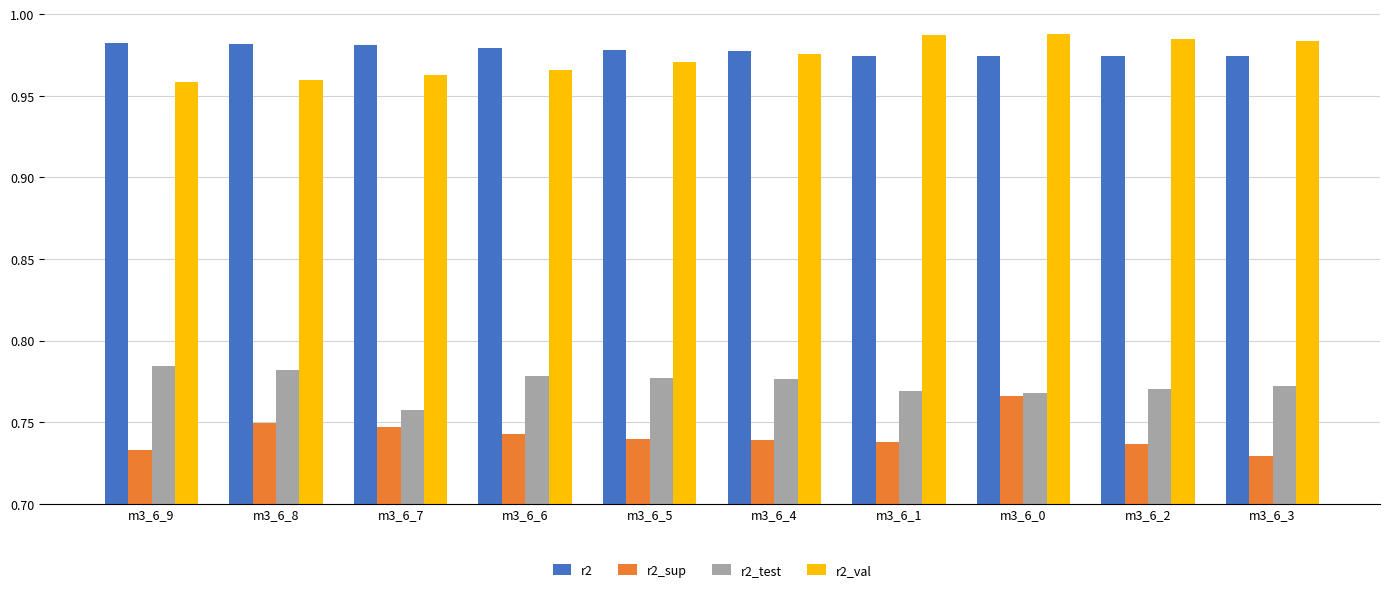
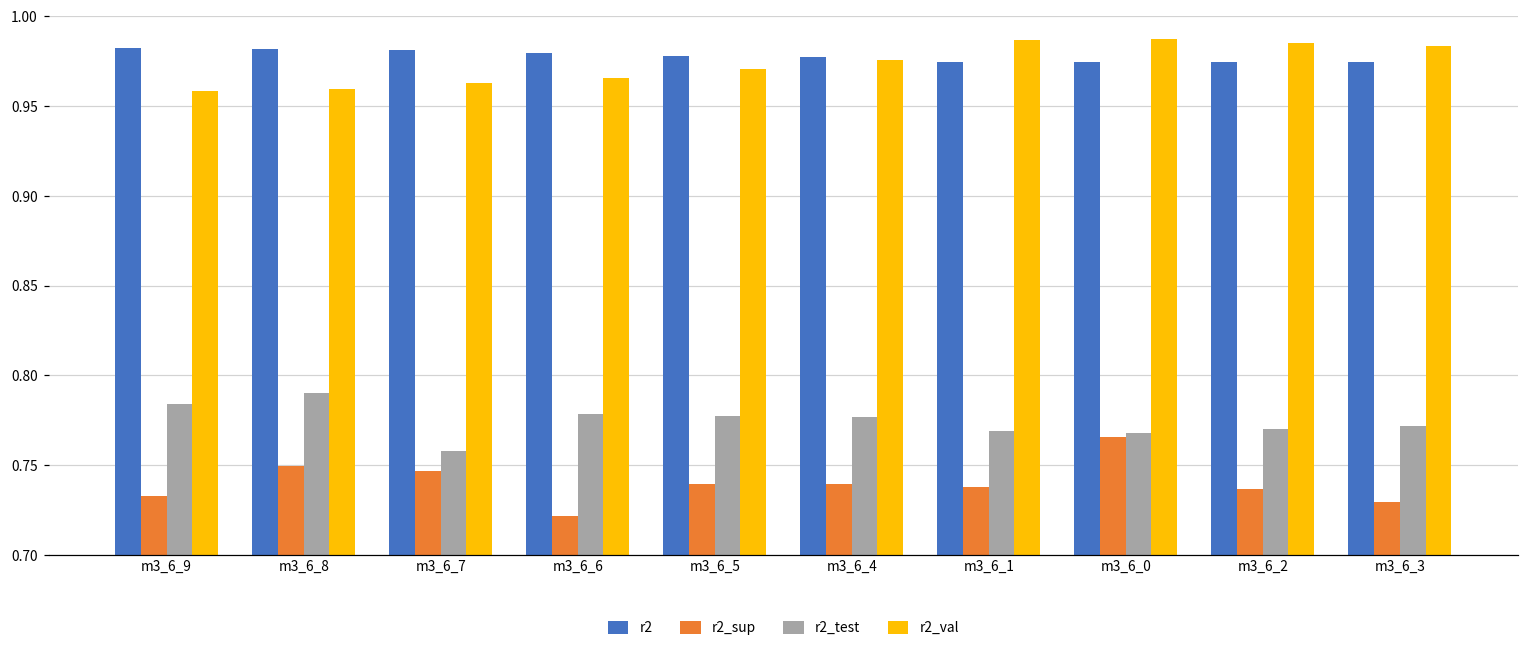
  {
    "r2": {
      "m3_6_9": 0.982,
      "m3_6_8": 0.982,
      "m3_6_7": 0.981,
      "m3_6_6": 0.980,
      "m3_6_5": 0.978,
      "m3_6_4": 0.977,
      "m3_6_1": 0.975,
      "m3_6_0": 0.975,
      "m3_6_2": 0.975,
      "m3_6_3": 0.975
    },
    "r2_sup": {
      "m3_6_9": 0.733,
      "m3_6_8": 0.750,
      "m3_6_7": 0.747,
-     "m3_6_6": 0.743,
+     "m3_6_6": 0.722,
      "m3_6_5": 0.740,
      "m3_6_4": 0.739,
      "m3_6_1": 0.738,
      "m3_6_0": 0.766,
      "m3_6_2": 0.737,
      "m3_6_3": 0.729
    },
    "r2_test": {
      "m3_6_9": 0.784,
-     "m3_6_8": 0.782,
+     "m3_6_8": 0.791,
      "m3_6_7": 0.758,
      "m3_6_6": 0.778,
      "m3_6_5": 0.777,
      "m3_6_4": 0.777,
      "m3_6_1": 0.769,
      "m3_6_0": 0.768,
      "m3_6_2": 0.770,
      "m3_6_3": 0.772
    },
    "r2_val": {
      "m3_6_9": 0.959,
      "m3_6_8": 0.960,
      "m3_6_7": 0.963,
      "m3_6_6": 0.966,
      "m3_6_5": 0.971,
      "m3_6_4": 0.976,
      "m3_6_1": 0.987,
      "m3_6_0": 0.988,
      "m3_6_2": 0.985,
      "m3_6_3": 0.984
    }
  }
